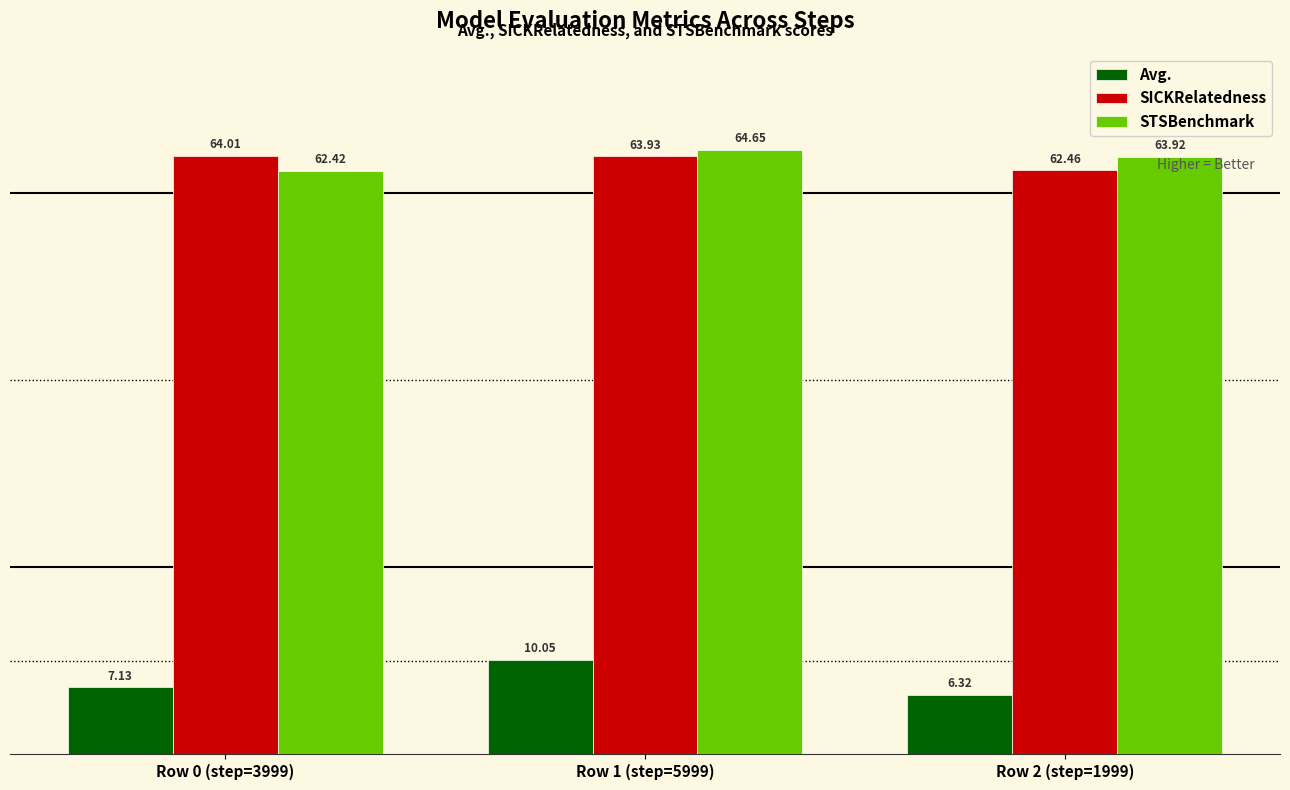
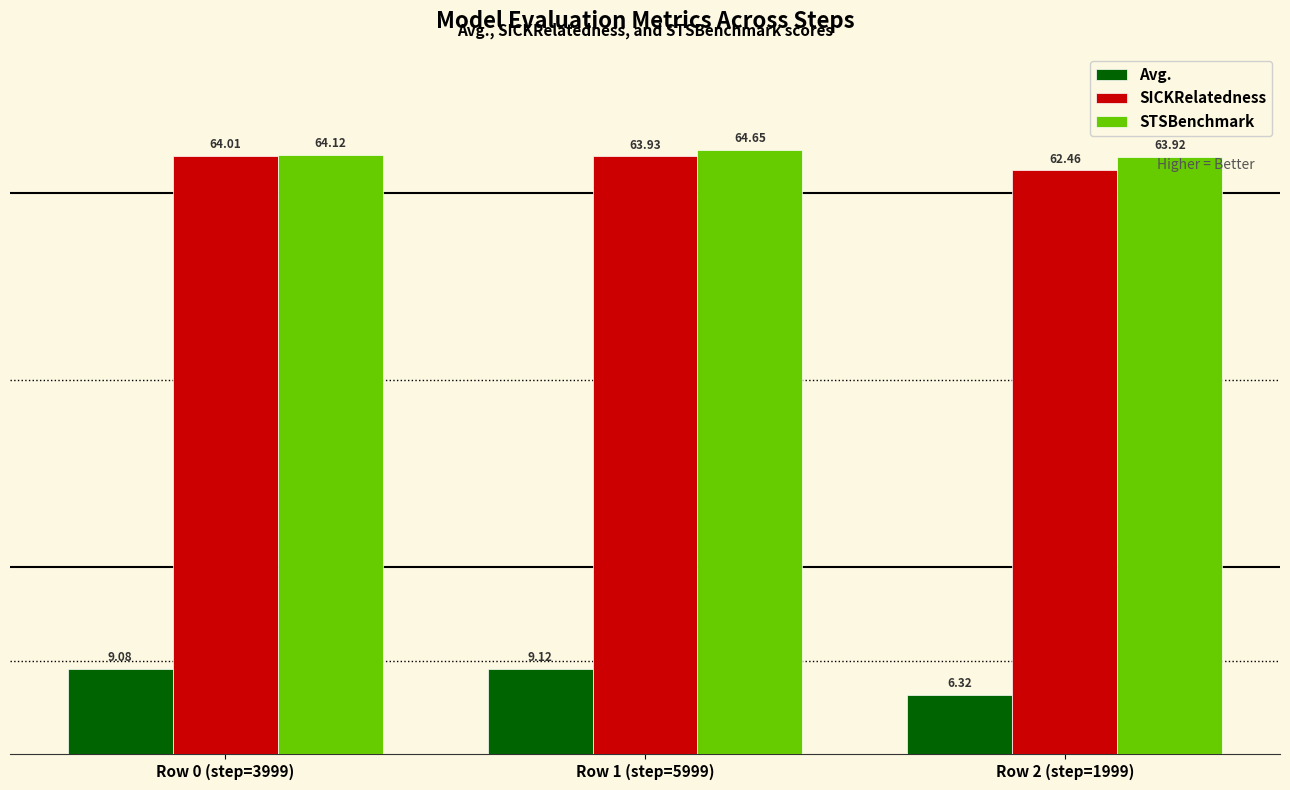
  {
    "Avg.": {
-     "Row 0 (step=3999)": 7.13,
-     "Row 1 (step=5999)": 10.05,
+     "Row 0 (step=3999)": 9.08,
+     "Row 1 (step=5999)": 9.12,
      "Row 2 (step=1999)": 6.32
    },
    "SICKRelatedness": {
      "Row 0 (step=3999)": 64.01,
      "Row 1 (step=5999)": 63.93,
      "Row 2 (step=1999)": 62.46
    },
    "STSBenchmark": {
-     "Row 0 (step=3999)": 62.42,
+     "Row 0 (step=3999)": 64.12,
      "Row 1 (step=5999)": 64.65,
      "Row 2 (step=1999)": 63.92
    }
  }
